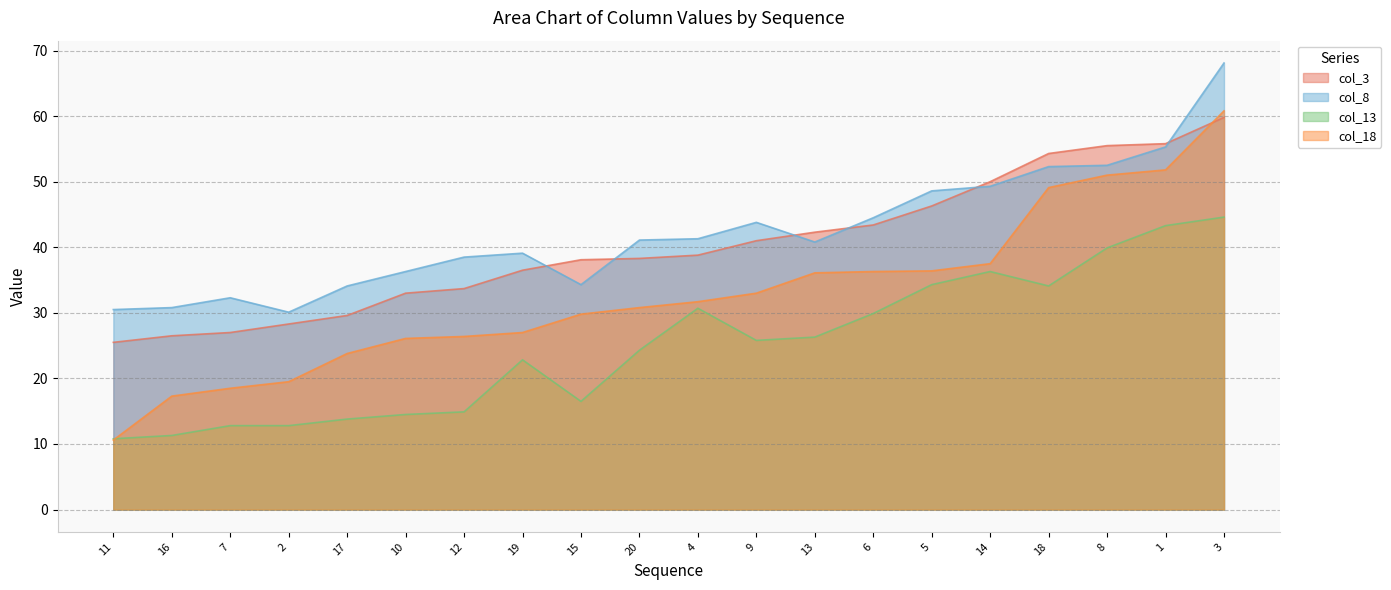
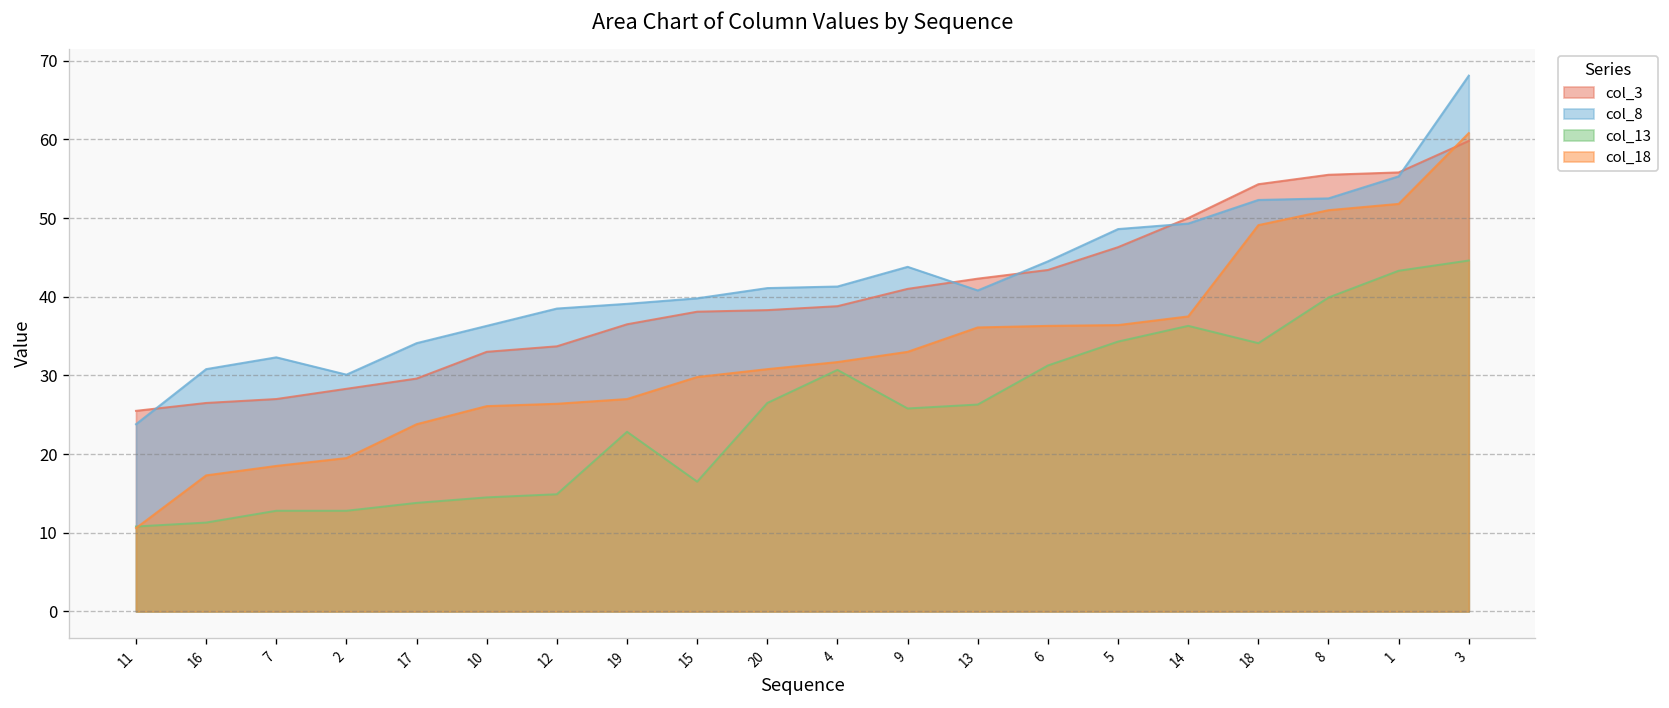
  {
    "col_8": {
-     "11": 31,
+     "11": 24,
      "16": 31,
      "7": 32,
      "2": 30,
      "17": 34,
      "10": 36,
      "12": 39,
      "19": 39,
-     "15": 34,
+     "15": 40,
      "20": 41,
      "4": 41,
      "9": 44,
      "13": 41,
      "6": 45,
      "5": 49,
      "14": 49,
      "18": 52,
      "8": 53,
      "1": 55,
      "3": 68
    },
    "col_13": {
      "16": 11,
      "7": 13,
      "2": 13,
      "17": 14,
      "10": 15,
      "12": 15,
      "19": 23,
      "15": 17,
-     "20": 24,
+     "20": 27,
      "4": 31,
      "9": 26,
      "13": 26,
-     "6": 30,
+     "6": 31,
      "5": 34,
      "14": 36,
      "18": 34,
      "8": 40,
      "1": 43,
      "3": 45
    }
  }
